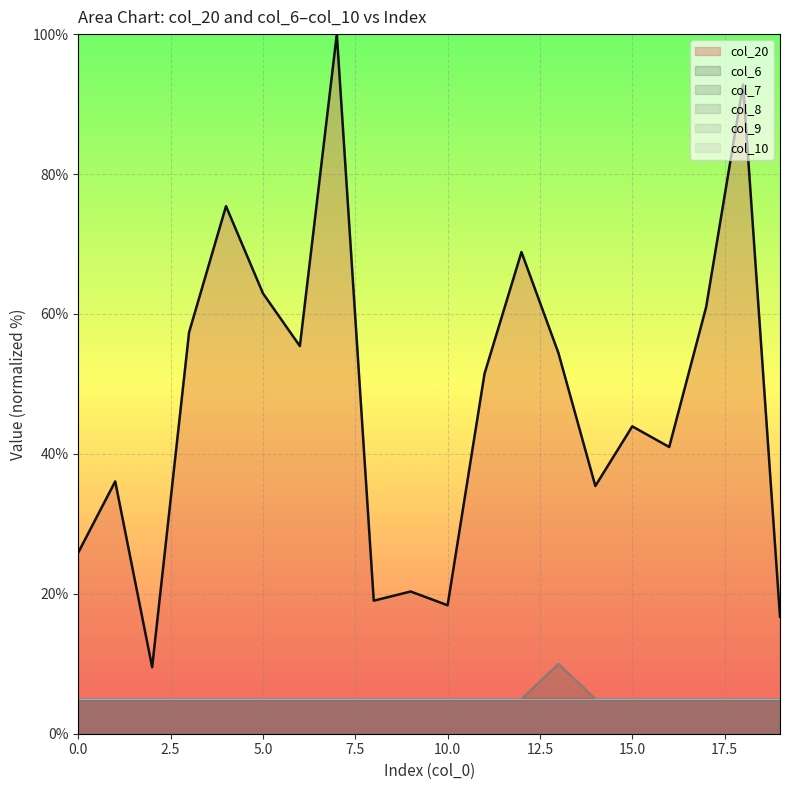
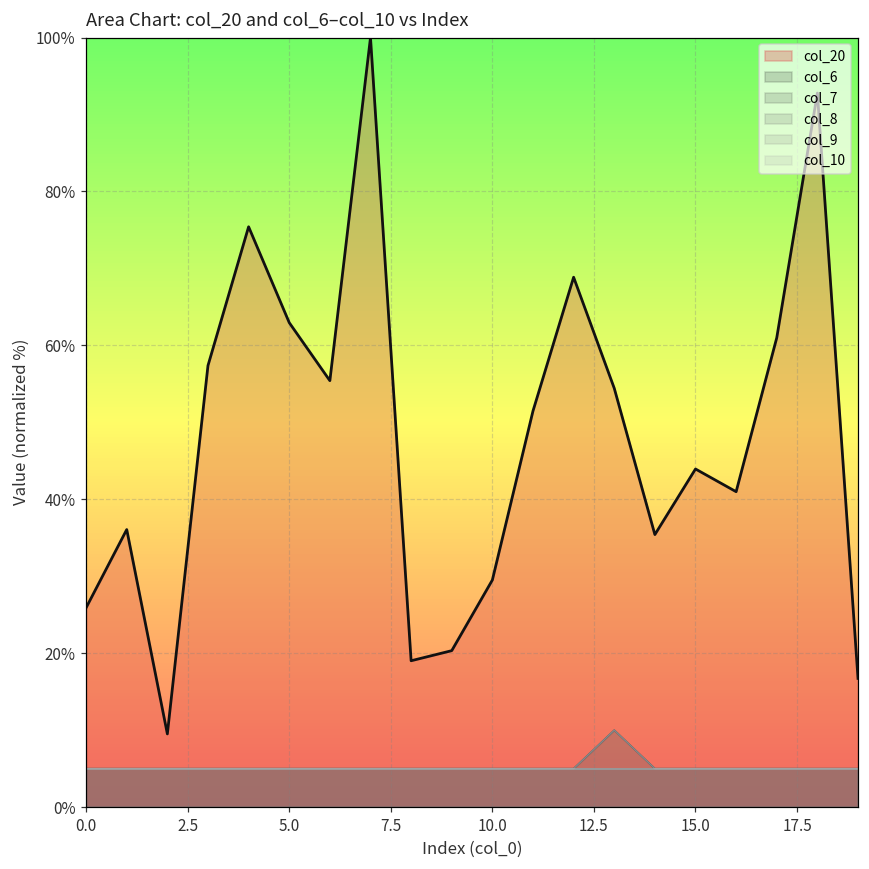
  {
    "col_20": {
      "0.0": "26%",
      "5.0": "63%",
-     "10.0": "18%",
+     "10.0": "30%",
      "15.0": "44%"
    }
  }
